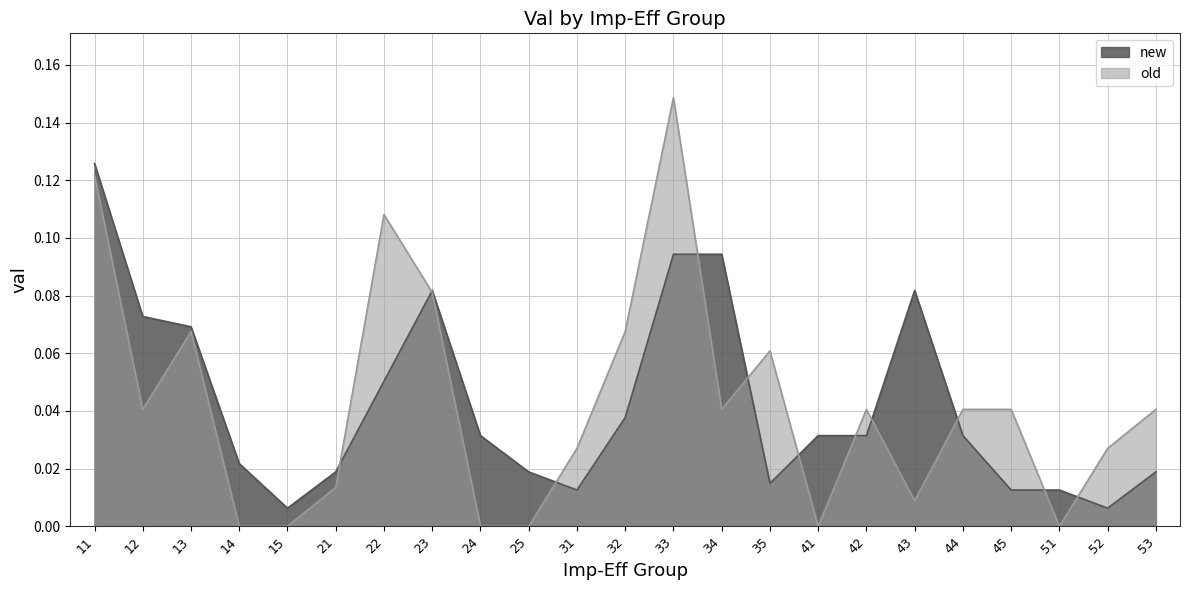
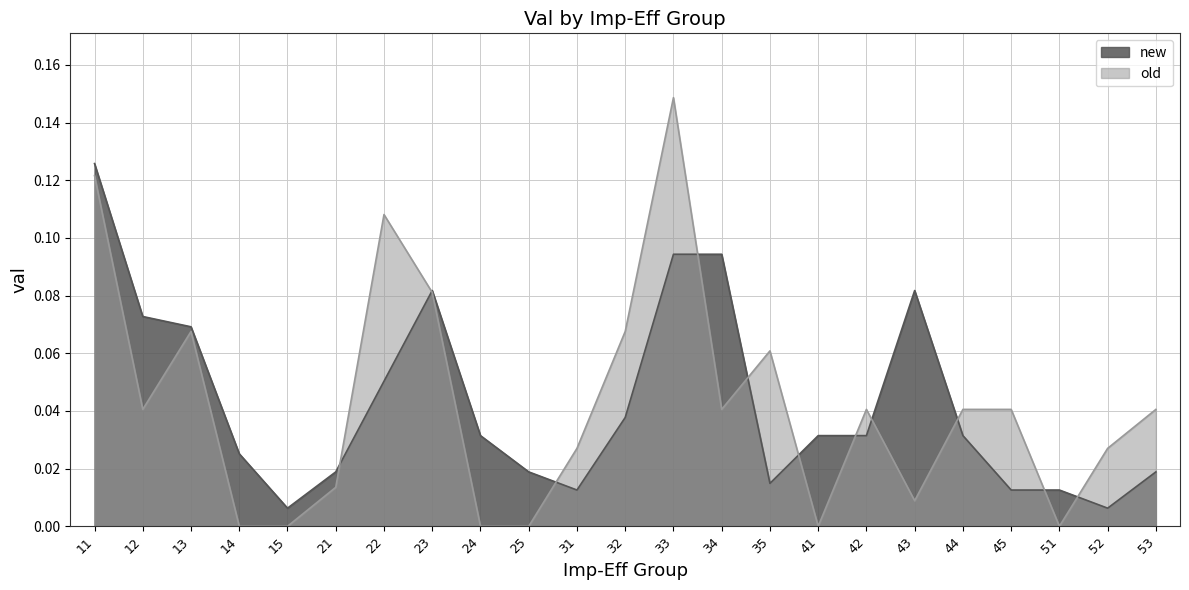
  {
    "new": {
      "11": 0.126,
      "12": 0.073,
      "13": 0.069,
-     "14": 0.022,
+     "14": 0.025,
      "15": 0.006,
      "21": 0.019,
      "22": 0.050,
      "24": 0.031,
      "25": 0.019,
      "31": 0.013,
      "32": 0.038,
      "33": 0.094,
      "34": 0.094,
      "35": 0.015,
      "41": 0.031,
      "42": 0.031,
      "43": 0.082,
      "44": 0.031,
      "45": 0.013,
      "51": 0.013,
      "52": 0.006,
      "53": 0.019
    },
    "old": {
      "11": 0.122,
      "12": 0.041,
      "13": 0.068,
      "14": 0.000,
      "15": 0.000,
      "21": 0.014,
      "22": 0.108,
      "24": 0.000,
      "25": 0.000,
      "31": 0.027,
      "32": 0.068,
      "33": 0.149,
      "34": 0.041,
      "35": 0.061,
      "41": 0.000,
      "42": 0.041,
      "43": 0.009,
      "44": 0.041,
      "45": 0.041,
      "51": 0.000,
      "52": 0.027,
      "53": 0.041
    }
  }
